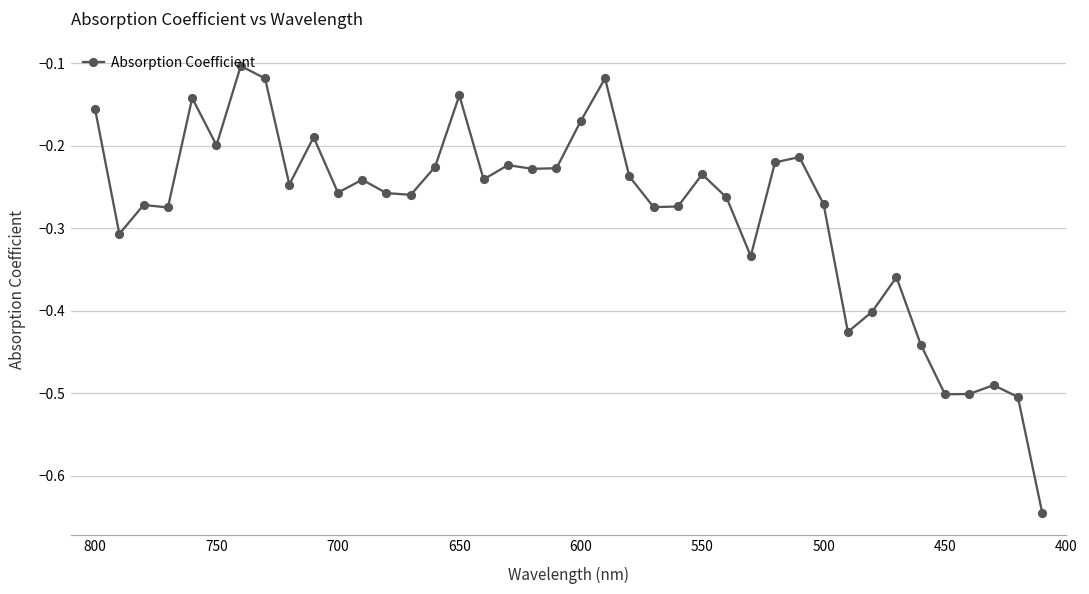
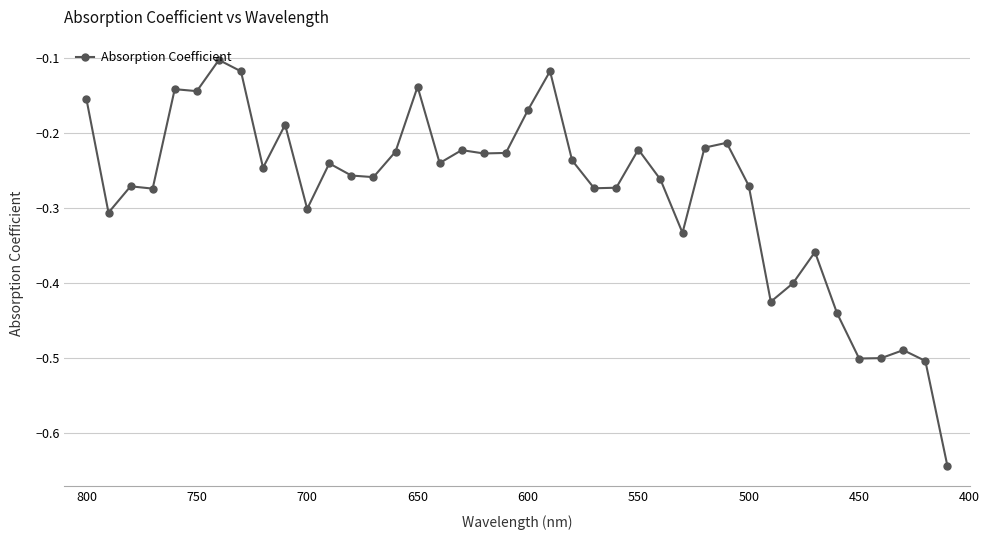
  {
    "800": -0.16,
-   "750": -0.20,
-   "700": -0.26,
+   "750": -0.14,
+   "700": -0.30,
    "650": -0.14,
    "600": -0.17,
-   "550": -0.23,
+   "550": -0.22,
    "500": -0.27,
    "450": -0.50
  }
